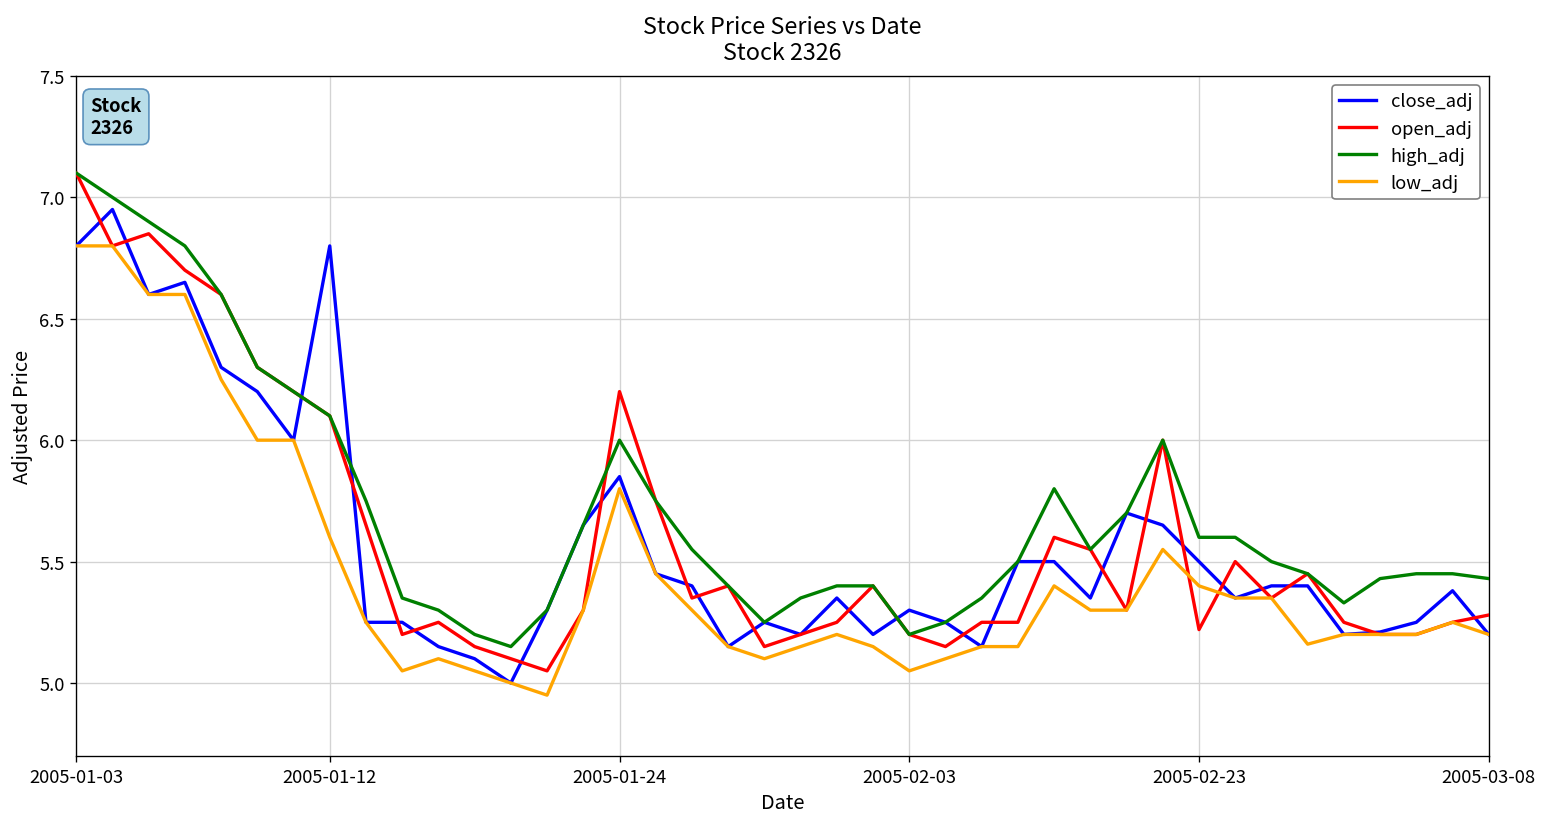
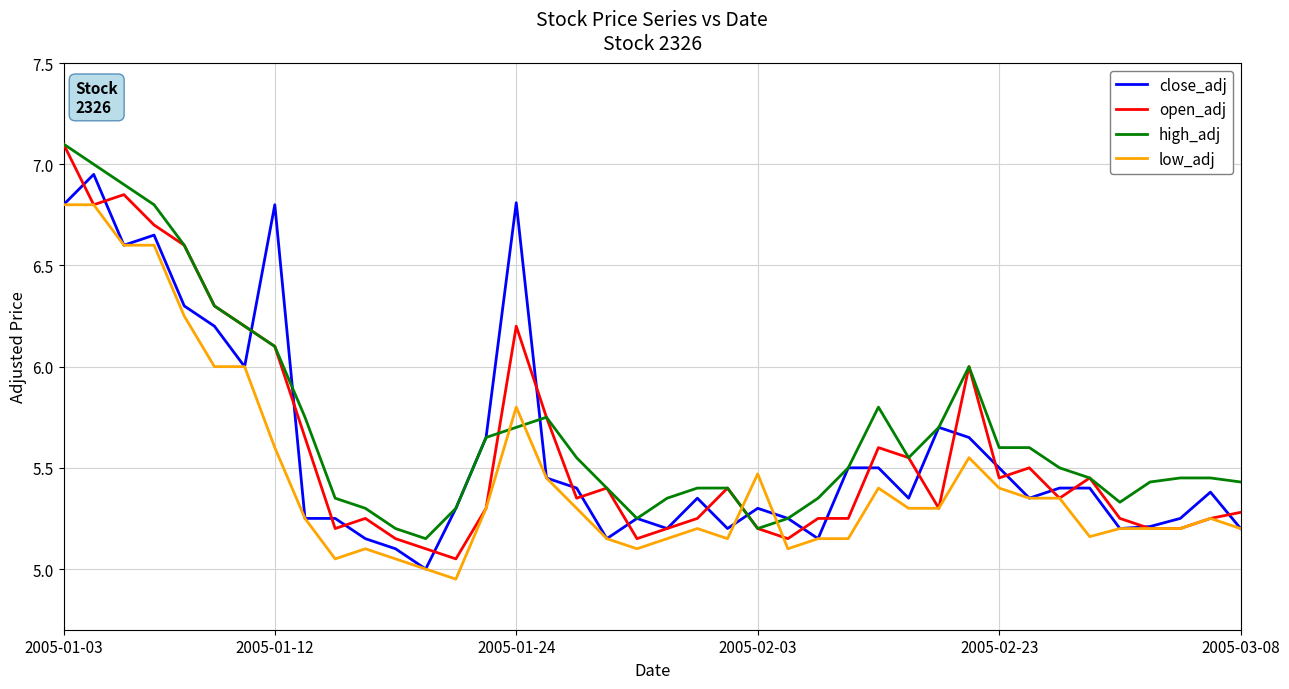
  {
    "close_adj": {
      "2005-01-12": 6.80,
-     "2005-01-24": 5.85,
+     "2005-01-24": 6.81,
      "2005-02-03": 5.30,
      "2005-02-23": 5.50
    },
    "open_adj": {
      "2005-01-24": 6.20,
-     "2005-02-23": 5.22,
+     "2005-02-23": 5.45,
      "2005-03-08": 5.28
    },
    "high_adj": {
-     "2005-01-24": 6.0,
+     "2005-01-24": 5.7,
      "2005-02-23": 5.6,
      "2005-03-08": 5.43
    },
    "low_adj": {
      "2005-01-12": 5.60,
      "2005-01-24": 5.80,
-     "2005-02-03": 5.05,
+     "2005-02-03": 5.47,
      "2005-02-23": 5.40
    }
  }
